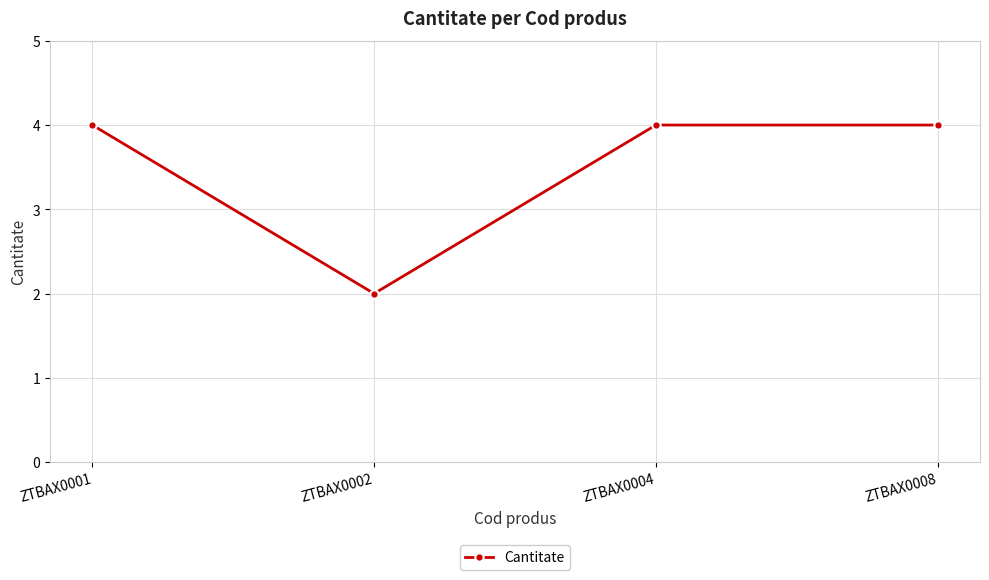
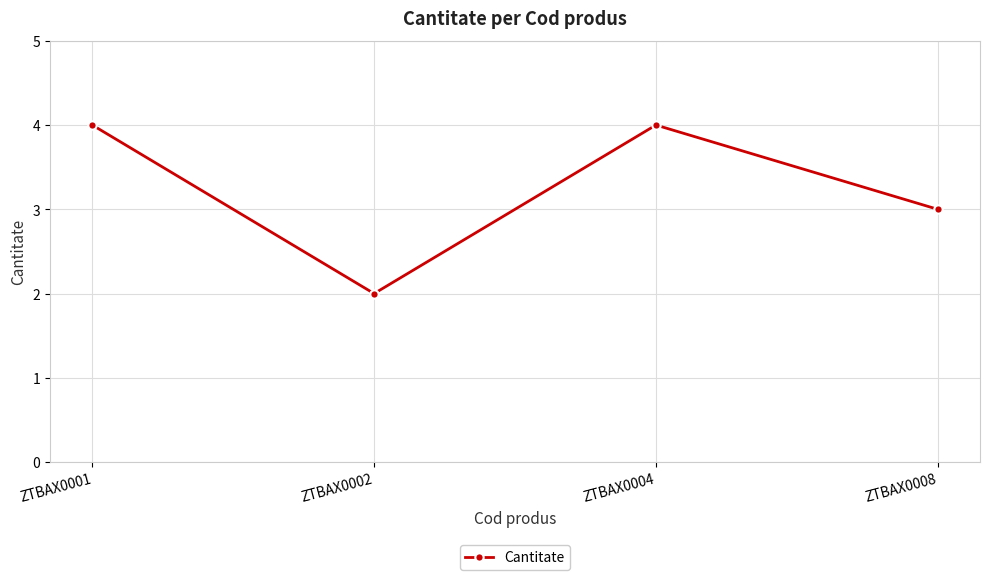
  {
    "ZTBAX0001": 4,
    "ZTBAX0002": 2,
    "ZTBAX0004": 4,
-   "ZTBAX0008": 4
+   "ZTBAX0008": 3
  }
